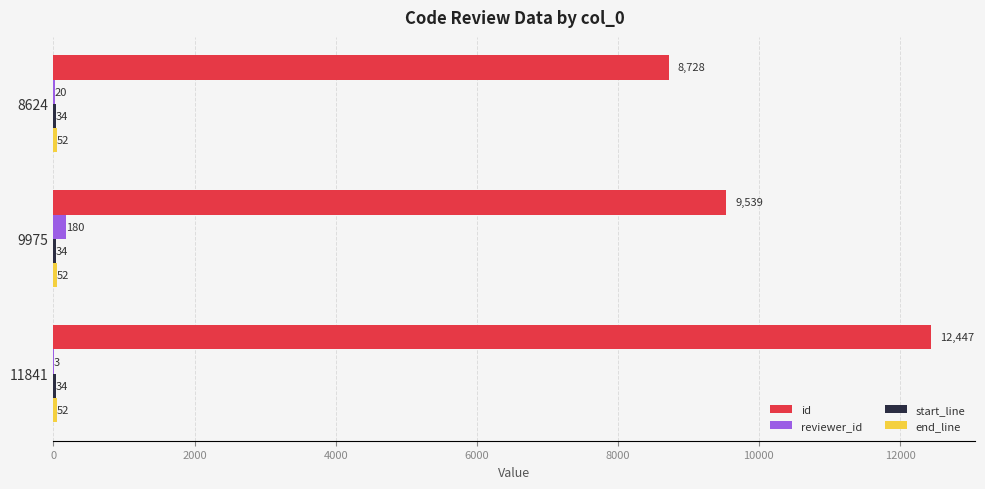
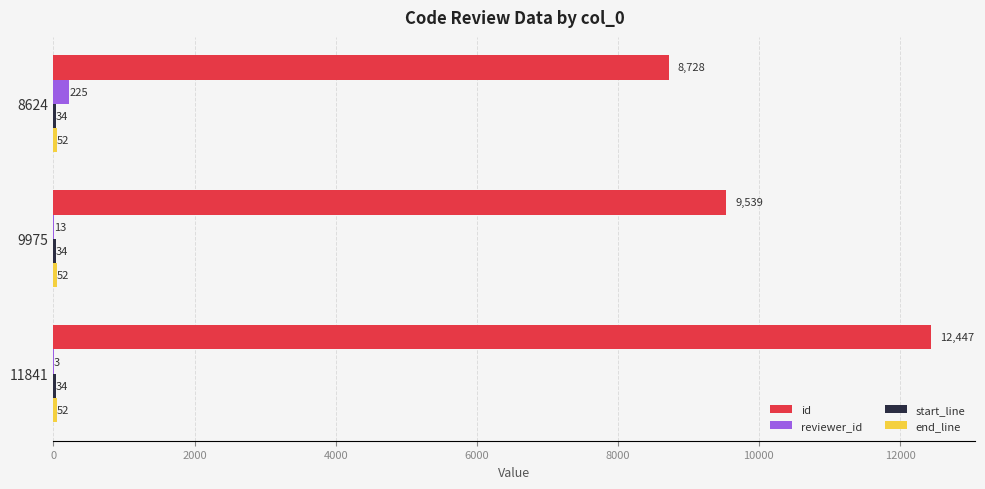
  {
    "id": {
      "8624": "8,728",
      "9975": "9,539",
      "11841": "12,447"
    },
    "reviewer_id": {
-     "8624": "20",
-     "9975": "180",
+     "8624": "225",
+     "9975": "13",
      "11841": "3"
    },
    "start_line": {
      "8624": "34",
      "9975": "34",
      "11841": "34"
    },
    "end_line": {
      "8624": "52",
      "9975": "52",
      "11841": "52"
    }
  }
